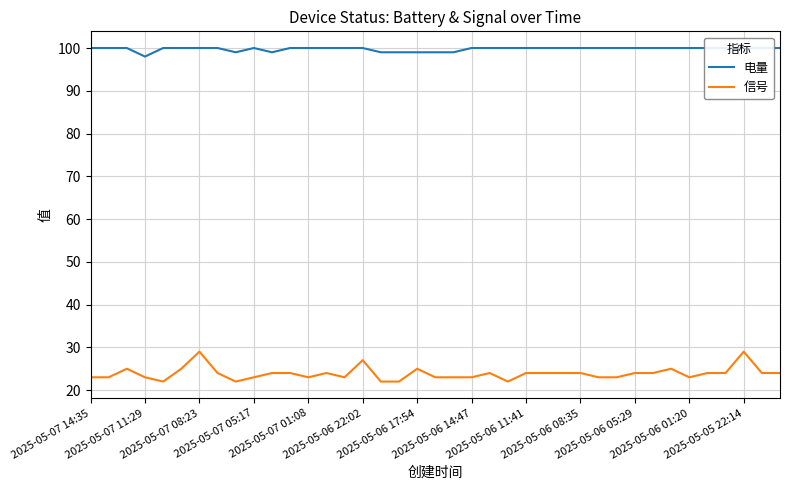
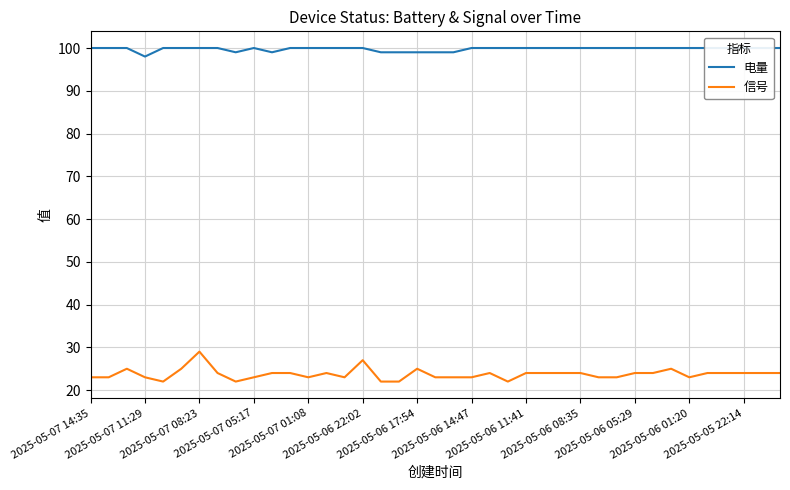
  {
    "电量": {
      "2025-05-07 14:35": 100,
      "2025-05-07 11:29": 98,
      "2025-05-07 08:23": 100,
      "2025-05-07 05:17": 100,
      "2025-05-07 01:08": 100,
      "2025-05-06 22:02": 100,
      "2025-05-06 17:54": 99,
      "2025-05-06 14:47": 100,
      "2025-05-06 11:41": 100,
      "2025-05-06 08:35": 100,
      "2025-05-06 05:29": 100,
      "2025-05-06 01:20": 100
    },
    "信号": {
      "2025-05-07 14:35": 23,
      "2025-05-07 11:29": 23,
      "2025-05-07 08:23": 29,
      "2025-05-07 05:17": 23,
      "2025-05-07 01:08": 23,
      "2025-05-06 22:02": 27,
      "2025-05-06 17:54": 25,
      "2025-05-06 14:47": 23,
      "2025-05-06 11:41": 24,
      "2025-05-06 08:35": 24,
      "2025-05-06 05:29": 24,
      "2025-05-06 01:20": 23,
-     "2025-05-05 22:14": 29
+     "2025-05-05 22:14": 24
    }
  }
